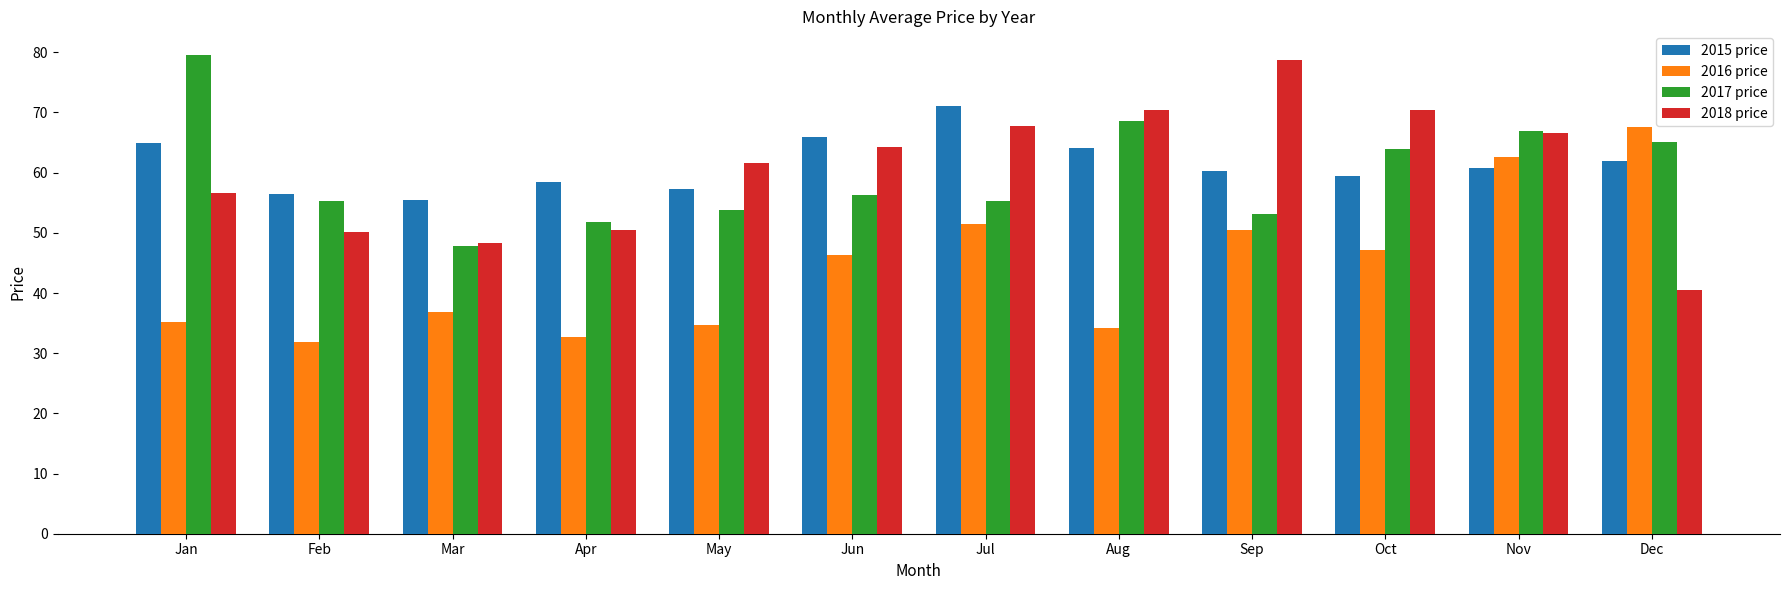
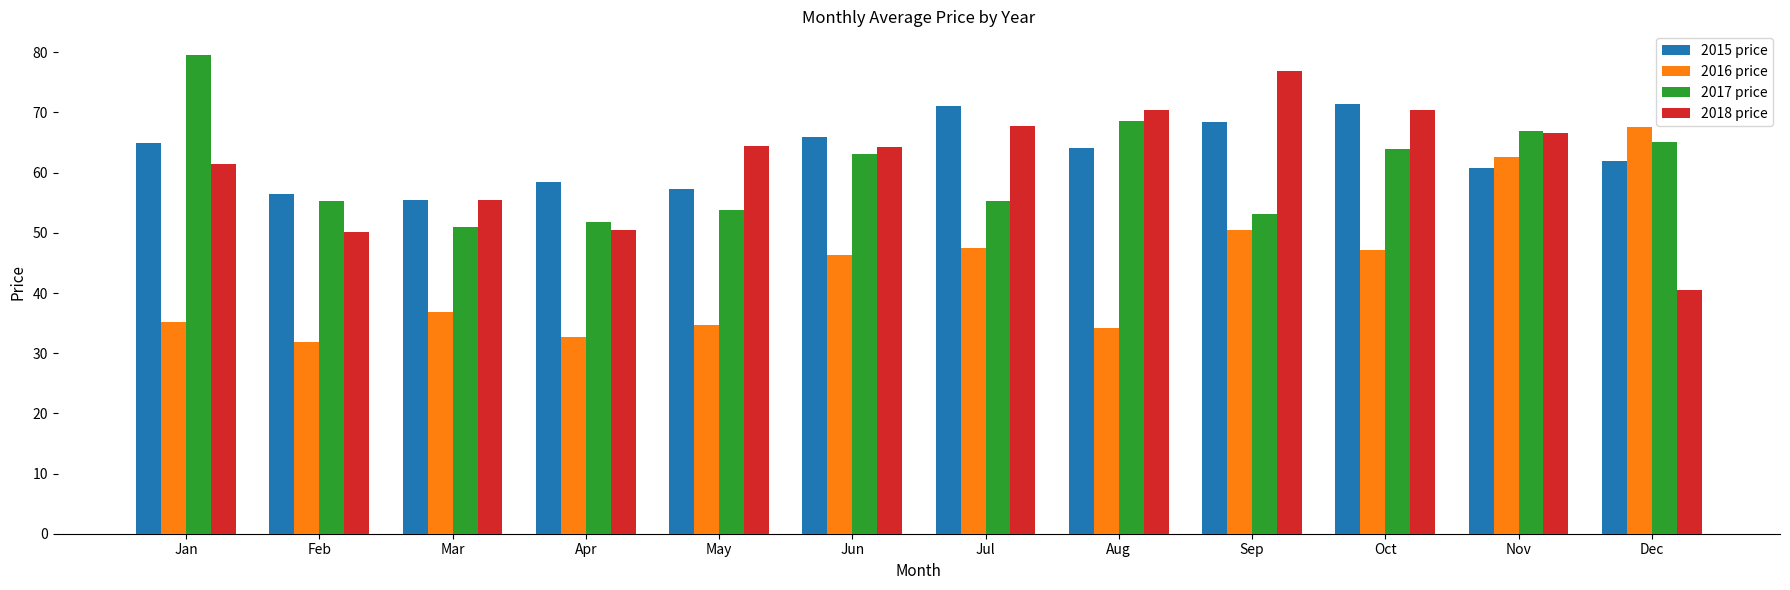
  {
    "2015 price": {
      "Jan": 65,
      "Feb": 56,
      "Mar": 56,
      "Apr": 58,
      "May": 57,
      "Jun": 66,
      "Jul": 71,
      "Aug": 64,
-     "Sep": 60,
-     "Oct": 59,
+     "Sep": 68,
+     "Oct": 71,
      "Nov": 61,
      "Dec": 62
    },
    "2016 price": {
      "Jan": 35,
      "Feb": 32,
      "Mar": 37,
      "Apr": 33,
      "May": 35,
      "Jun": 46,
-     "Jul": 51,
+     "Jul": 47,
      "Aug": 34,
      "Sep": 50,
      "Oct": 47,
      "Nov": 63,
      "Dec": 68
    },
    "2017 price": {
      "Jan": 80,
      "Feb": 55,
-     "Mar": 48,
+     "Mar": 51,
      "Apr": 52,
      "May": 54,
-     "Jun": 56,
+     "Jun": 63,
      "Jul": 55,
      "Aug": 69,
      "Sep": 53,
      "Oct": 64,
      "Nov": 67,
      "Dec": 65
    },
    "2018 price": {
-     "Jan": 57,
+     "Jan": 61,
      "Feb": 50,
-     "Mar": 48,
+     "Mar": 56,
      "Apr": 50,
-     "May": 62,
+     "May": 64,
      "Jun": 64,
      "Jul": 68,
      "Aug": 70,
-     "Sep": 79,
+     "Sep": 77,
      "Oct": 70,
      "Nov": 67,
      "Dec": 41
    }
  }
